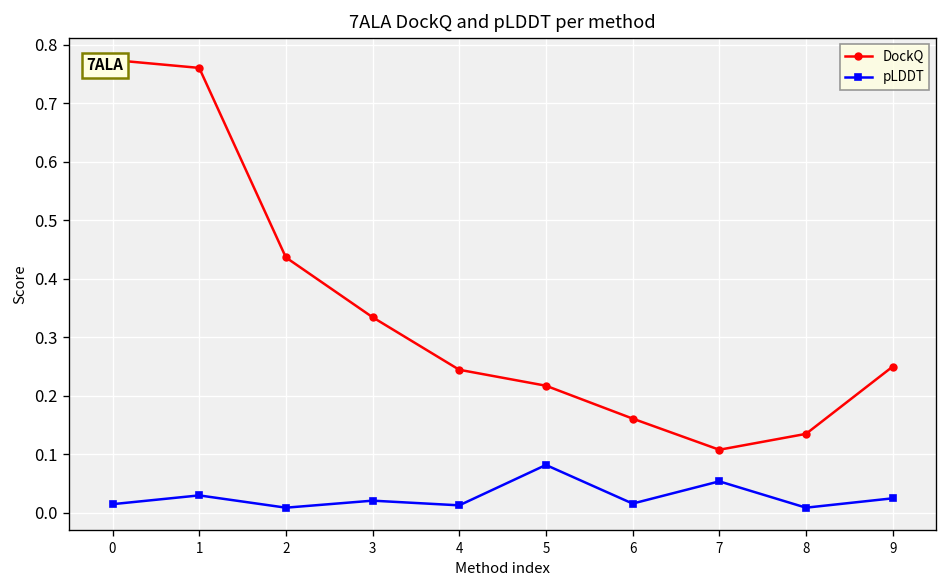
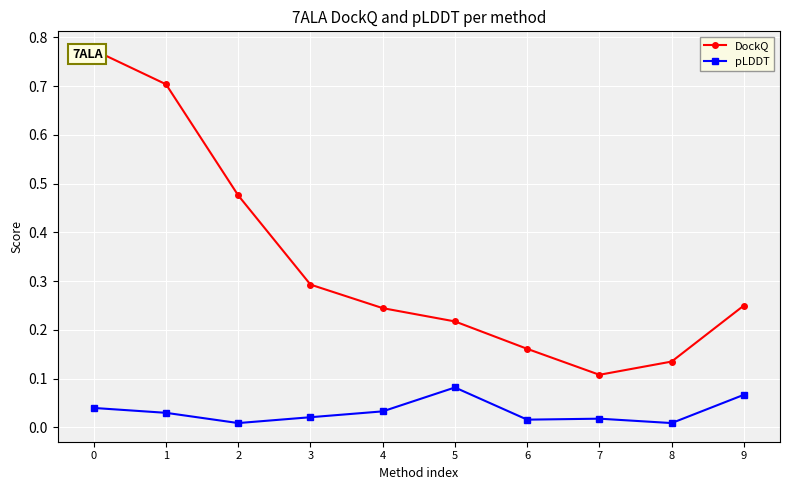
  {
    "DockQ": {
-     "1": 0.76,
-     "2": 0.44,
-     "3": 0.33,
+     "1": 0.70,
+     "2": 0.48,
+     "3": 0.29,
      "4": 0.24,
      "5": 0.22,
      "6": 0.16,
      "7": 0.11,
      "8": 0.14,
      "9": 0.25
    },
    "pLDDT": {
-     "0": 0.02,
+     "0": 0.04,
      "1": 0.03,
      "2": 0.01,
      "3": 0.02,
-     "4": 0.01,
+     "4": 0.03,
      "5": 0.08,
      "6": 0.02,
-     "7": 0.05,
+     "7": 0.02,
      "8": 0.01,
-     "9": 0.03
+     "9": 0.07
    }
  }
